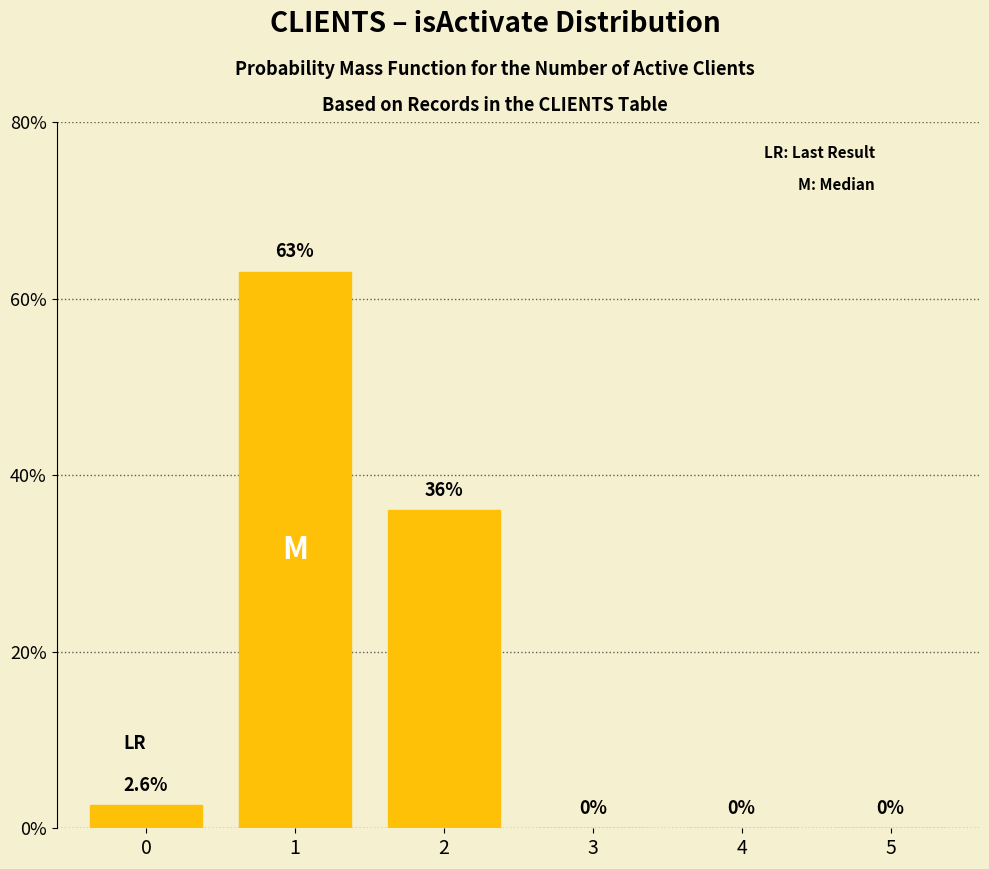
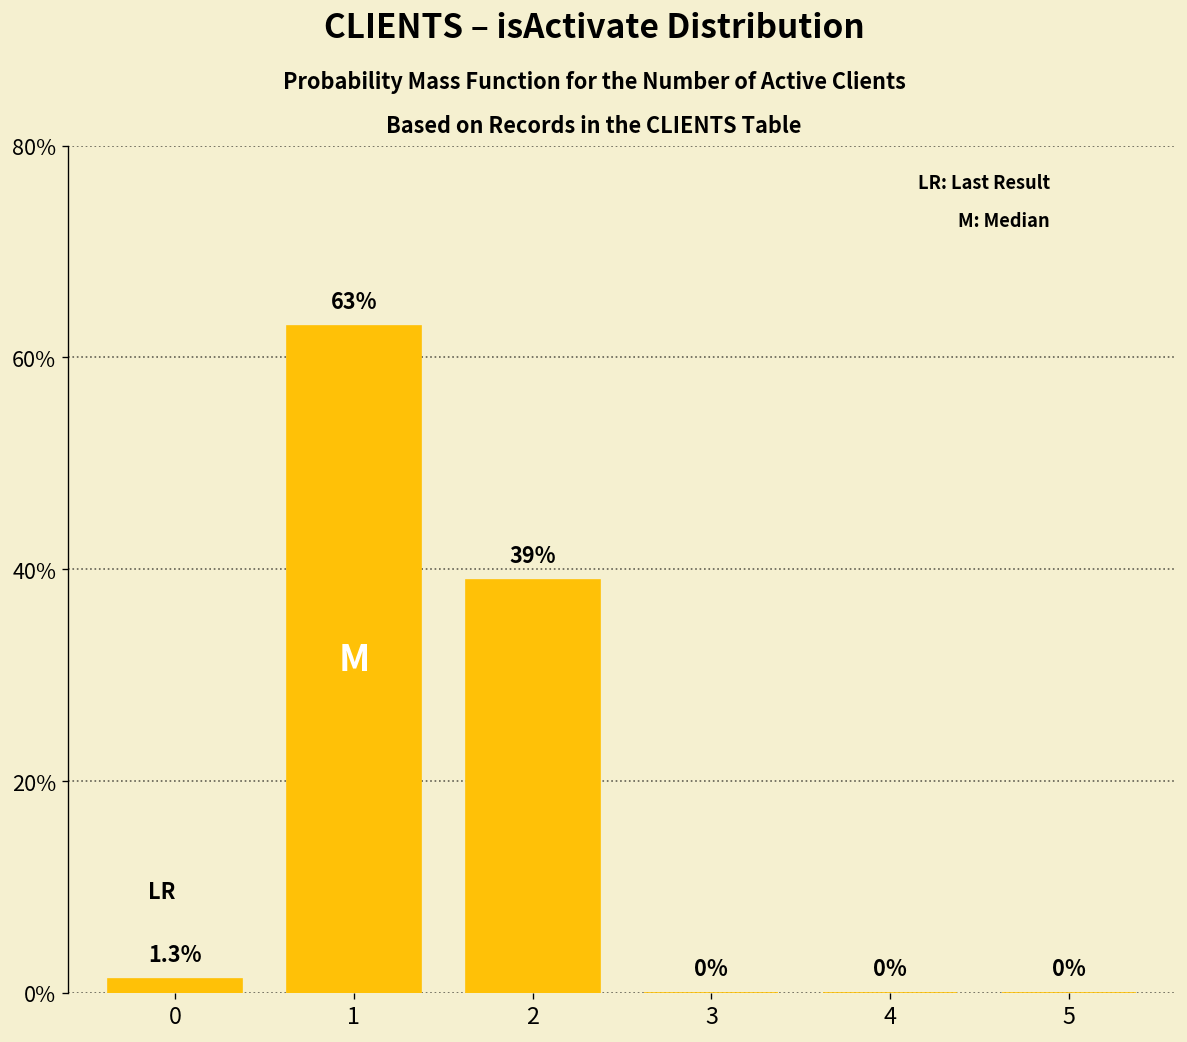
  {
-   "0": "2.6%",
+   "0": "1.3%",
    "1": "63%",
-   "2": "36%",
+   "2": "39%",
    "3": "0%",
    "4": "0%",
    "5": "0%"
  }
